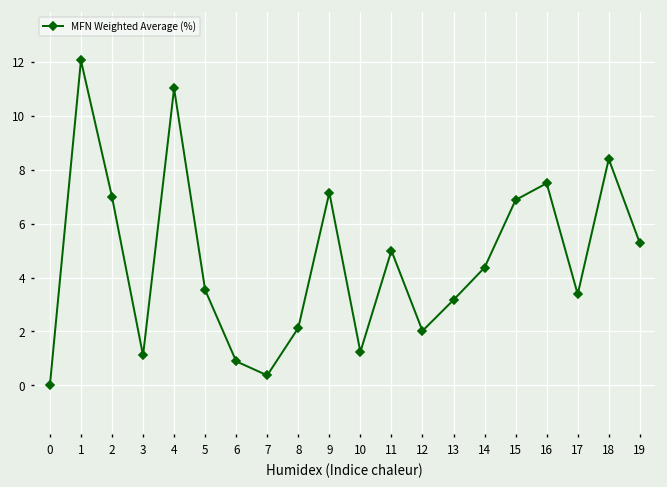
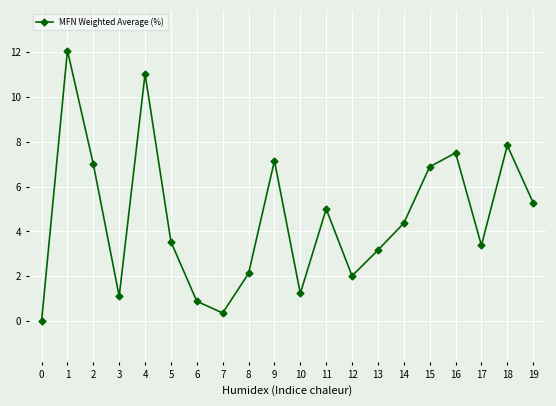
  {
    "0": 0.0,
    "1": 12.1,
    "2": 7.0,
    "3": 1.1,
    "4": 11.0,
    "5": 3.5,
    "6": 0.9,
    "7": 0.4,
    "8": 2.1,
    "9": 7.2,
    "10": 1.2,
    "11": 5.0,
    "12": 2.0,
    "13": 3.2,
    "14": 4.4,
    "15": 6.9,
    "16": 7.5,
    "17": 3.4,
-   "18": 8.4,
+   "18": 7.8,
    "19": 5.3
  }
